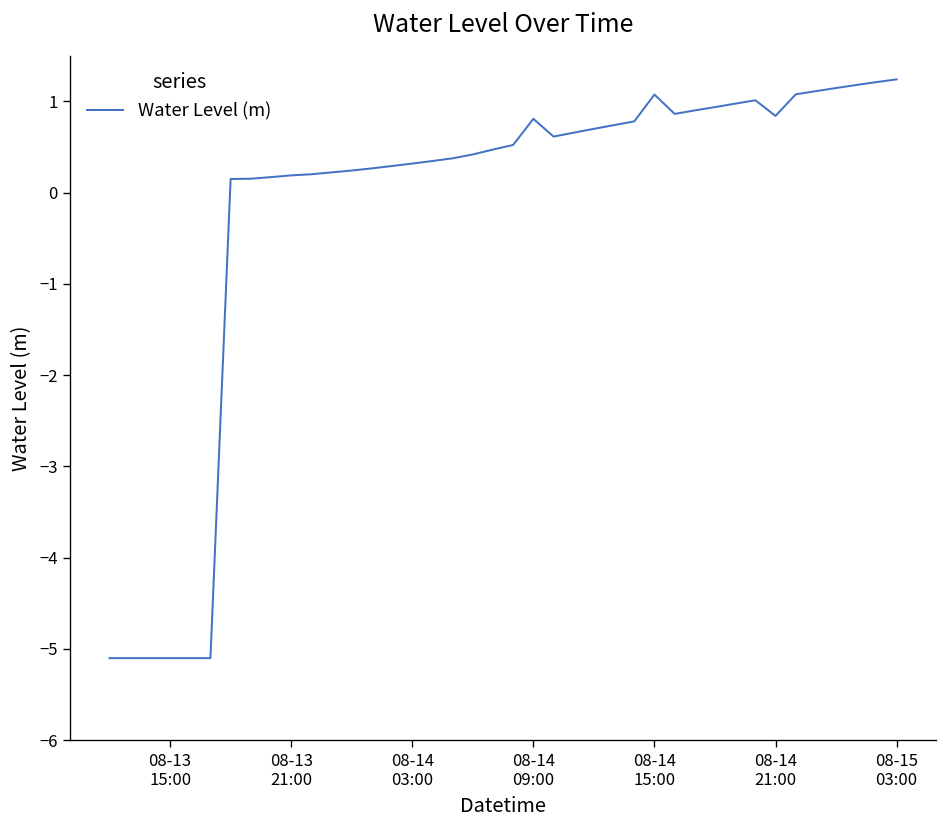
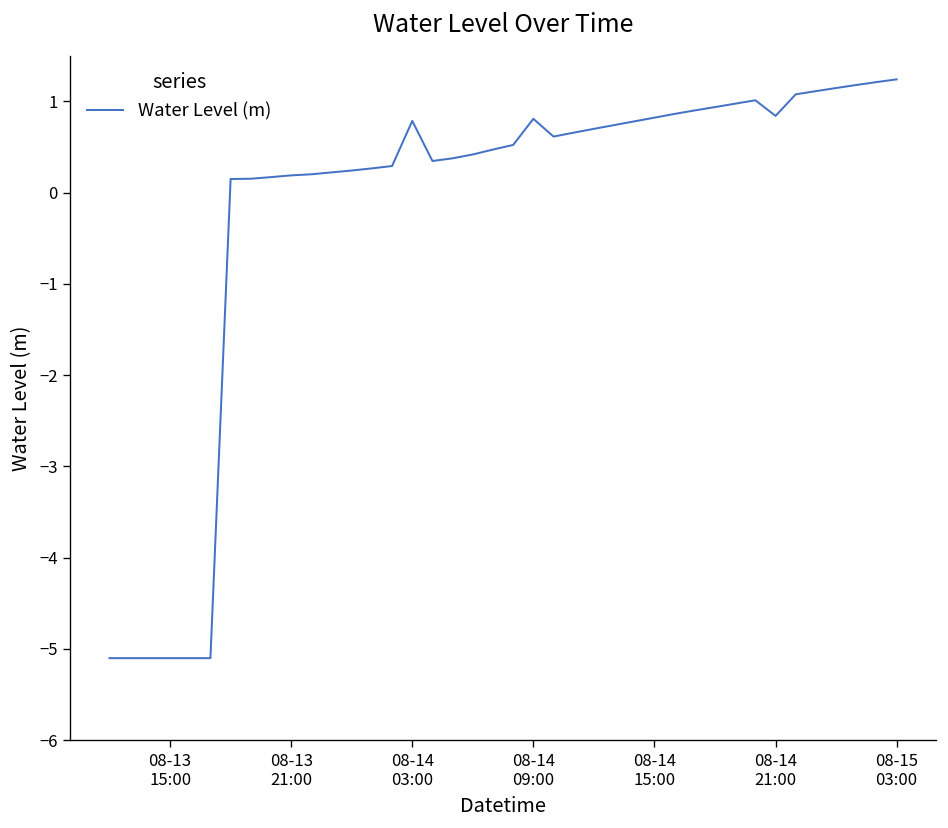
  {
    "08-13 15:00": -5.1,
    "08-13 21:00": 0.2,
-   "08-14 03:00": 0.3,
+   "08-14 03:00": 0.8,
    "08-14 09:00": 0.8,
-   "08-14 15:00": 1.1,
+   "08-14 15:00": 0.8,
    "08-14 21:00": 0.8,
    "08-15 03:00": 1.2
  }
